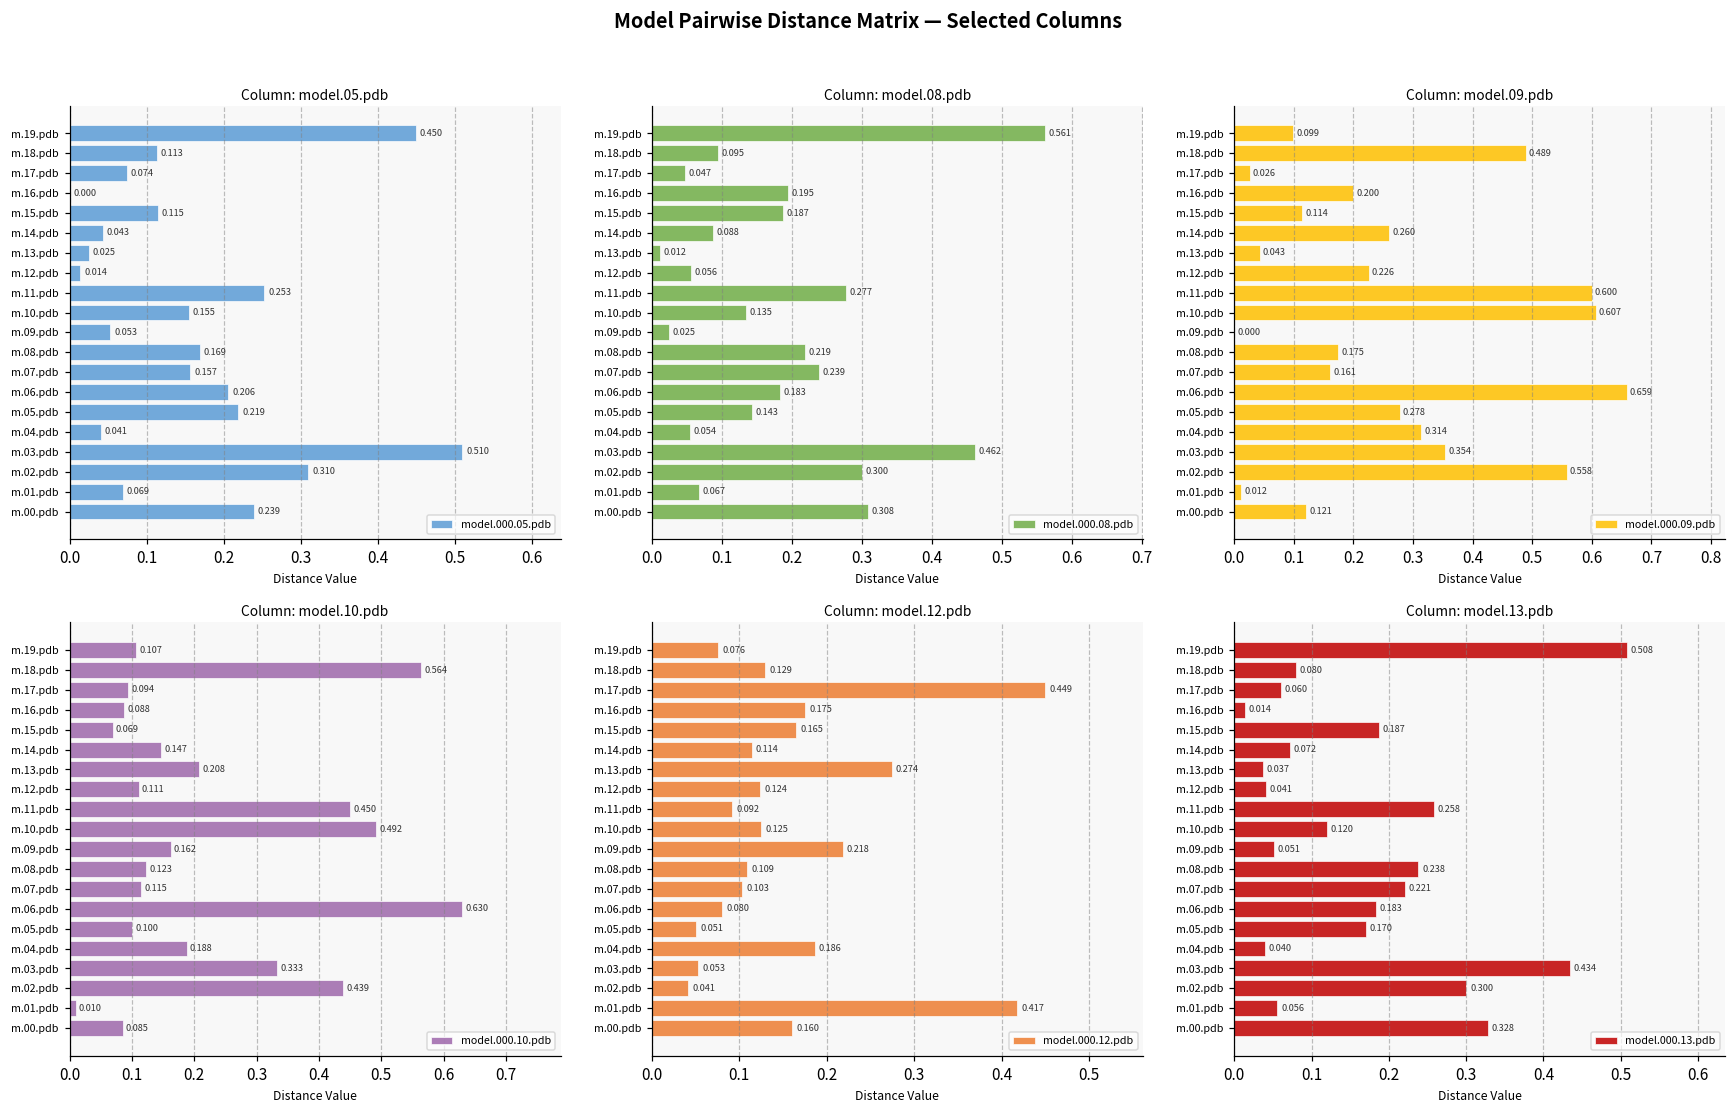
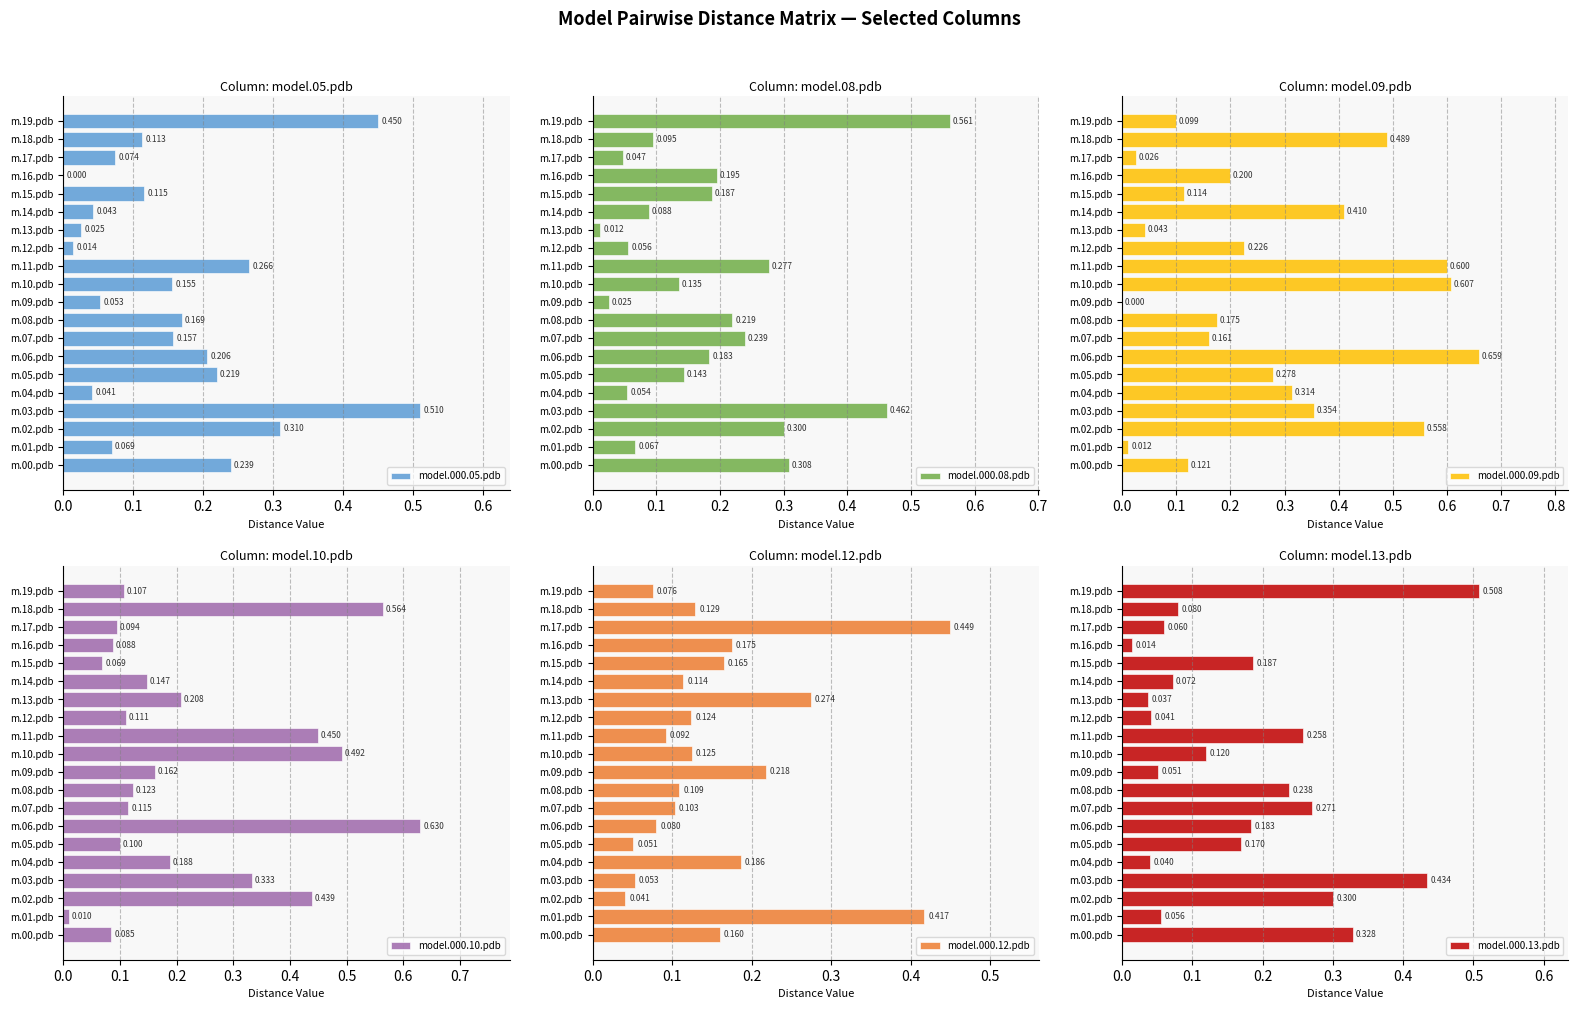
  {
    "Column: model.05.pdb": {
      "m.19.pdb": 0.450,
      "m.18.pdb": 0.113,
      "m.17.pdb": 0.074,
      "m.16.pdb": 0.000,
      "m.15.pdb": 0.115,
      "m.14.pdb": 0.043,
      "m.13.pdb": 0.025,
      "m.12.pdb": 0.014,
-     "m.11.pdb": 0.253,
+     "m.11.pdb": 0.266,
      "m.10.pdb": 0.155,
      "m.09.pdb": 0.053,
      "m.08.pdb": 0.169,
      "m.07.pdb": 0.157,
      "m.06.pdb": 0.206,
      "m.05.pdb": 0.219,
      "m.04.pdb": 0.041,
      "m.03.pdb": 0.510,
      "m.02.pdb": 0.310,
      "m.01.pdb": 0.069,
      "m.00.pdb": 0.239
    },
    "Column: model.08.pdb": {
      "m.19.pdb": 0.561,
      "m.18.pdb": 0.095,
      "m.17.pdb": 0.047,
      "m.16.pdb": 0.195,
      "m.15.pdb": 0.187,
      "m.14.pdb": 0.088,
      "m.13.pdb": 0.012,
      "m.12.pdb": 0.056,
      "m.11.pdb": 0.277,
      "m.10.pdb": 0.135,
      "m.09.pdb": 0.025,
      "m.08.pdb": 0.219,
      "m.07.pdb": 0.239,
      "m.06.pdb": 0.183,
      "m.05.pdb": 0.143,
      "m.04.pdb": 0.054,
      "m.03.pdb": 0.462,
      "m.02.pdb": 0.300,
      "m.01.pdb": 0.067,
      "m.00.pdb": 0.308
    },
    "Column: model.09.pdb": {
      "m.19.pdb": 0.099,
      "m.18.pdb": 0.489,
      "m.17.pdb": 0.026,
      "m.16.pdb": 0.200,
      "m.15.pdb": 0.114,
-     "m.14.pdb": 0.260,
+     "m.14.pdb": 0.410,
      "m.13.pdb": 0.043,
      "m.12.pdb": 0.226,
      "m.11.pdb": 0.600,
      "m.10.pdb": 0.607,
      "m.09.pdb": 0.000,
      "m.08.pdb": 0.175,
      "m.07.pdb": 0.161,
      "m.06.pdb": 0.659,
      "m.05.pdb": 0.278,
      "m.04.pdb": 0.314,
      "m.03.pdb": 0.354,
      "m.02.pdb": 0.558,
      "m.01.pdb": 0.012,
      "m.00.pdb": 0.121
    },
    "Column: model.10.pdb": {
      "m.19.pdb": 0.107,
      "m.18.pdb": 0.564,
      "m.17.pdb": 0.094,
      "m.16.pdb": 0.088,
      "m.15.pdb": 0.069,
      "m.14.pdb": 0.147,
      "m.13.pdb": 0.208,
      "m.12.pdb": 0.111,
      "m.11.pdb": 0.450,
      "m.10.pdb": 0.492,
      "m.09.pdb": 0.162,
      "m.08.pdb": 0.123,
      "m.07.pdb": 0.115,
      "m.06.pdb": 0.630,
      "m.05.pdb": 0.100,
      "m.04.pdb": 0.188,
      "m.03.pdb": 0.333,
      "m.02.pdb": 0.439,
      "m.01.pdb": 0.010,
      "m.00.pdb": 0.085
    },
    "Column: model.12.pdb": {
      "m.19.pdb": 0.076,
      "m.18.pdb": 0.129,
      "m.17.pdb": 0.449,
      "m.16.pdb": 0.175,
      "m.15.pdb": 0.165,
      "m.14.pdb": 0.114,
      "m.13.pdb": 0.274,
      "m.12.pdb": 0.124,
      "m.11.pdb": 0.092,
      "m.10.pdb": 0.125,
      "m.09.pdb": 0.218,
      "m.08.pdb": 0.109,
      "m.07.pdb": 0.103,
      "m.06.pdb": 0.080,
      "m.05.pdb": 0.051,
      "m.04.pdb": 0.186,
      "m.03.pdb": 0.053,
      "m.02.pdb": 0.041,
      "m.01.pdb": 0.417,
      "m.00.pdb": 0.160
    },
    "Column: model.13.pdb": {
      "m.19.pdb": 0.508,
      "m.18.pdb": 0.080,
      "m.17.pdb": 0.060,
      "m.16.pdb": 0.014,
      "m.15.pdb": 0.187,
      "m.14.pdb": 0.072,
      "m.13.pdb": 0.037,
      "m.12.pdb": 0.041,
      "m.11.pdb": 0.258,
      "m.10.pdb": 0.120,
      "m.09.pdb": 0.051,
      "m.08.pdb": 0.238,
-     "m.07.pdb": 0.221,
+     "m.07.pdb": 0.271,
      "m.06.pdb": 0.183,
      "m.05.pdb": 0.170,
      "m.04.pdb": 0.040,
      "m.03.pdb": 0.434,
      "m.02.pdb": 0.300,
      "m.01.pdb": 0.056,
      "m.00.pdb": 0.328
    }
  }
